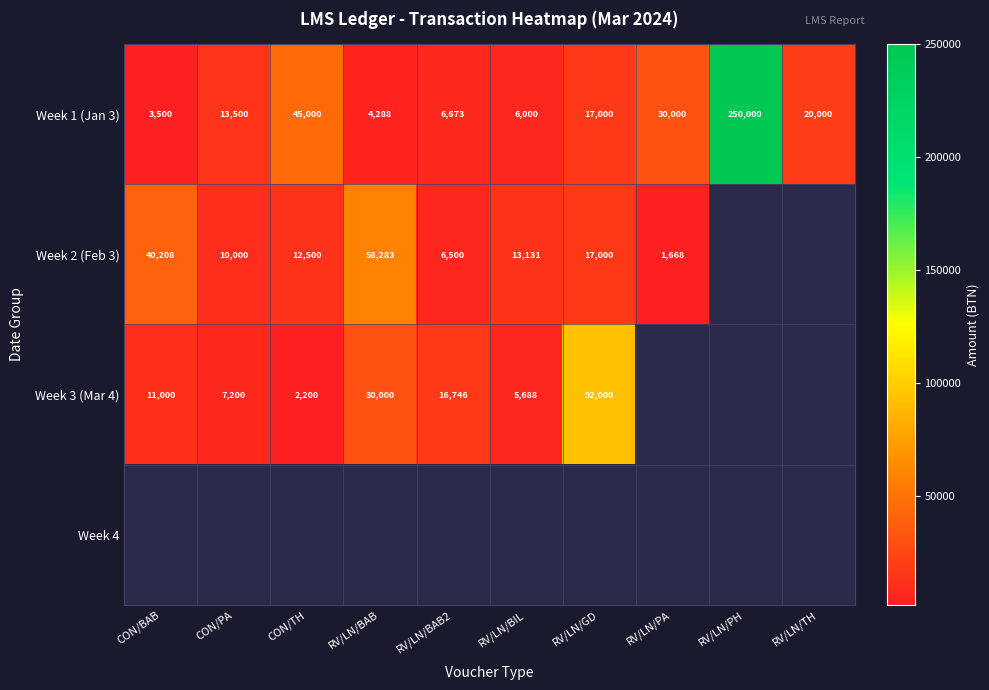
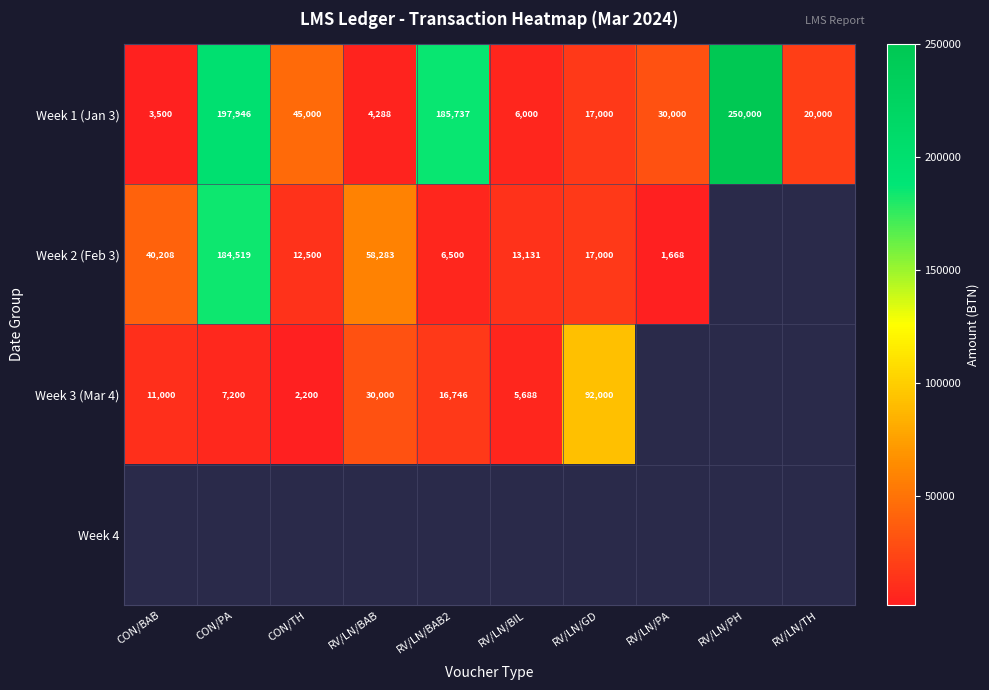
  {
    "Week 1 (Jan 3)": {
      "CON/BAB": "3,500",
-     "CON/PA": "13,500",
+     "CON/PA": "197,946",
      "CON/TH": "45,000",
      "RV/LN/BAB": "4,288",
-     "RV/LN/BAB2": "6,673",
+     "RV/LN/BAB2": "185,737",
      "RV/LN/BIL": "6,000",
      "RV/LN/GD": "17,000",
      "RV/LN/PA": "30,000",
      "RV/LN/PH": "250,000",
      "RV/LN/TH": "20,000"
    },
    "Week 2 (Feb 3)": {
      "CON/BAB": "40,208",
-     "CON/PA": "10,000",
+     "CON/PA": "184,519",
      "CON/TH": "12,500",
      "RV/LN/BAB": "58,283",
      "RV/LN/BAB2": "6,500",
      "RV/LN/BIL": "13,131",
      "RV/LN/GD": "17,000",
      "RV/LN/PA": "1,668"
    },
    "Week 3 (Mar 4)": {
      "CON/BAB": "11,000",
      "CON/PA": "7,200",
      "CON/TH": "2,200",
      "RV/LN/BAB": "30,000",
      "RV/LN/BAB2": "16,746",
      "RV/LN/BIL": "5,688",
      "RV/LN/GD": "92,000"
    }
  }
